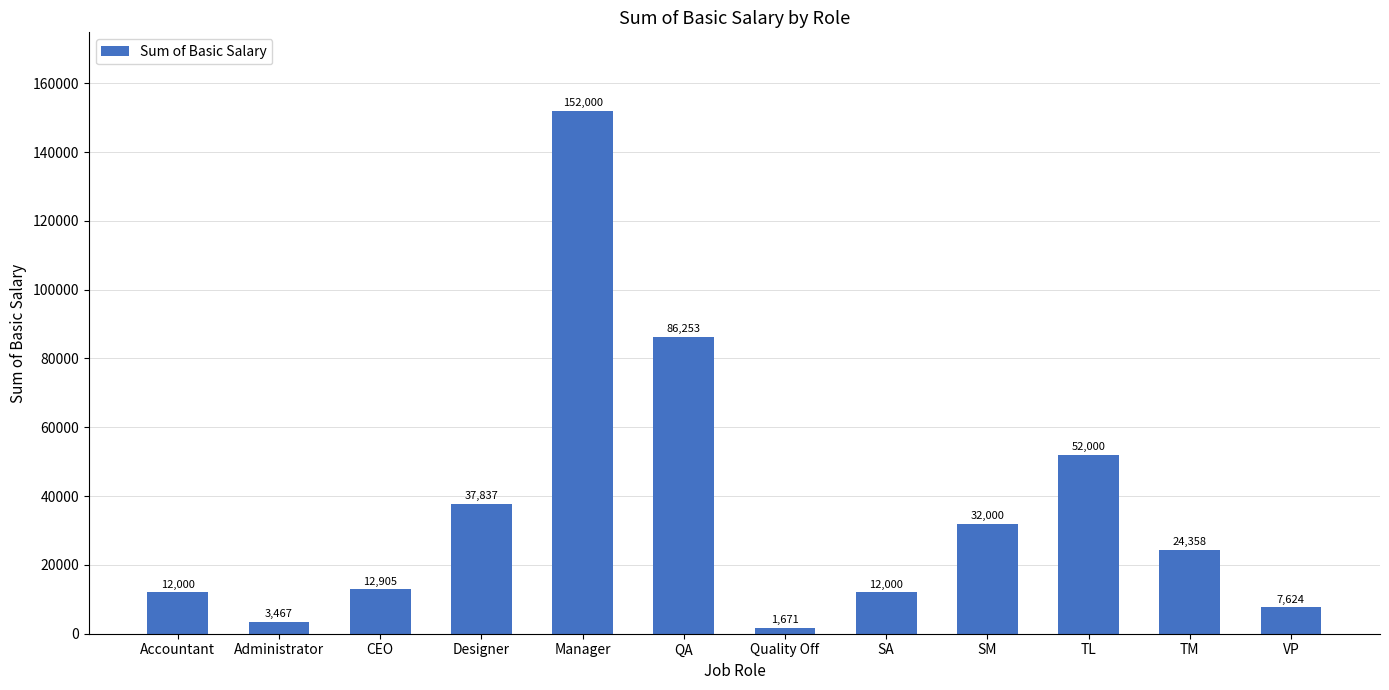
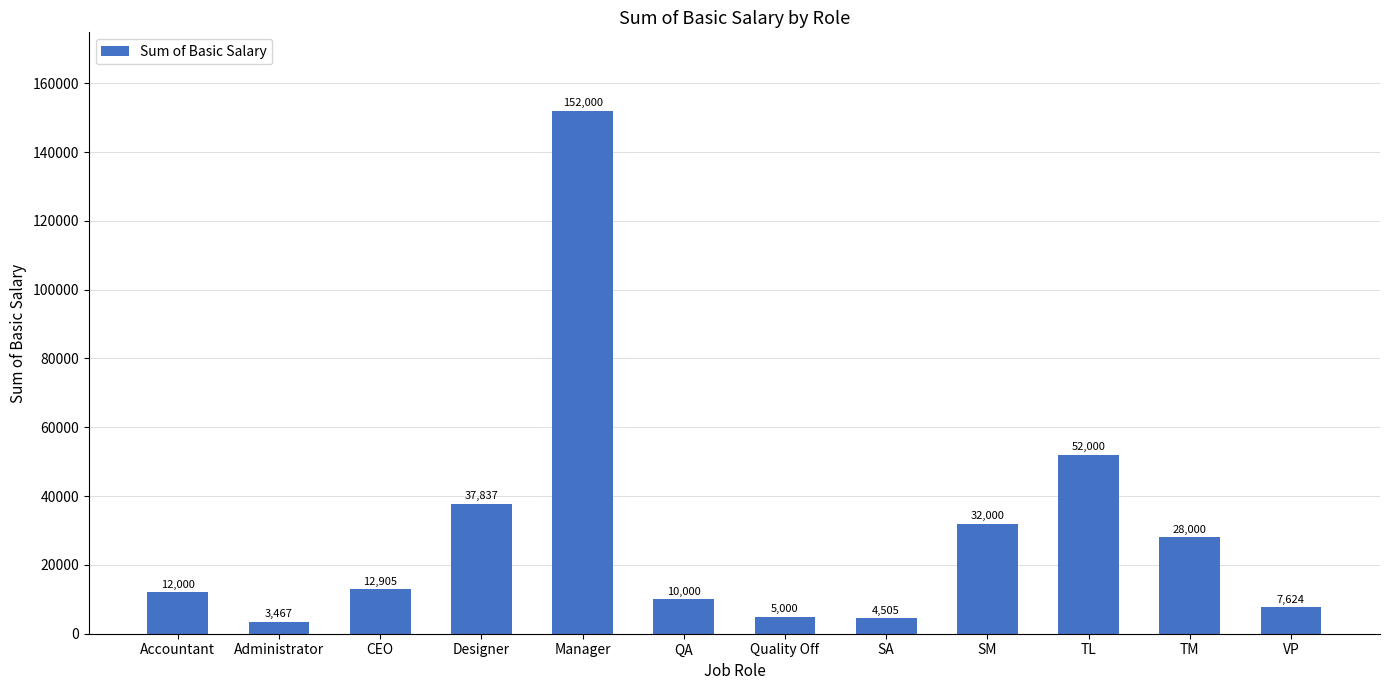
  {
    "Accountant": "12,000",
    "Administrator": "3,467",
    "CEO": "12,905",
    "Designer": "37,837",
    "Manager": "152,000",
-   "QA": "86,253",
-   "Quality Off": "1,671",
-   "SA": "12,000",
+   "QA": "10,000",
+   "Quality Off": "5,000",
+   "SA": "4,505",
    "SM": "32,000",
    "TL": "52,000",
-   "TM": "24,358",
+   "TM": "28,000",
    "VP": "7,624"
  }
